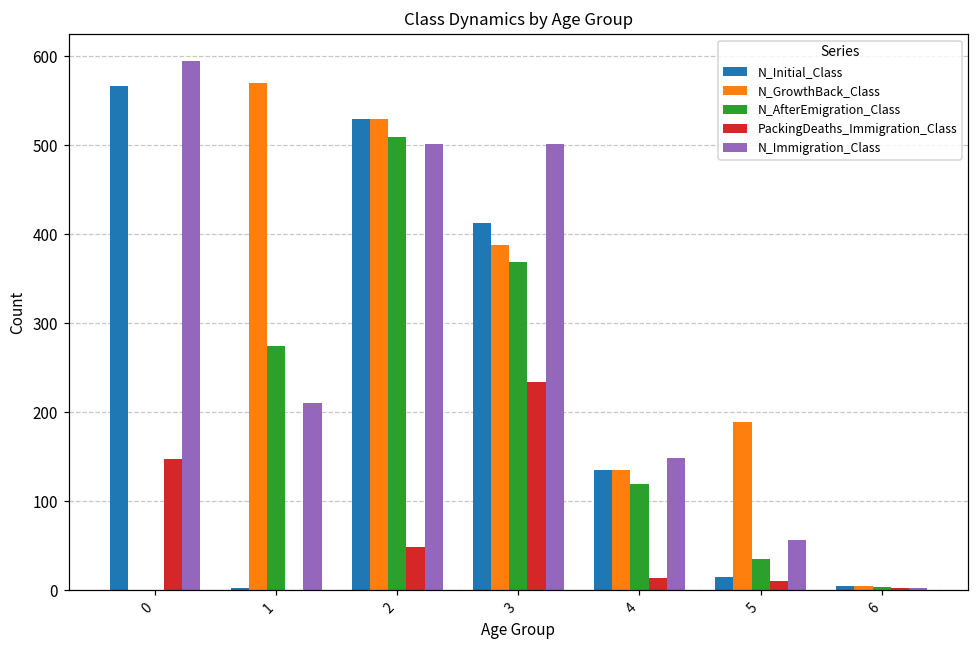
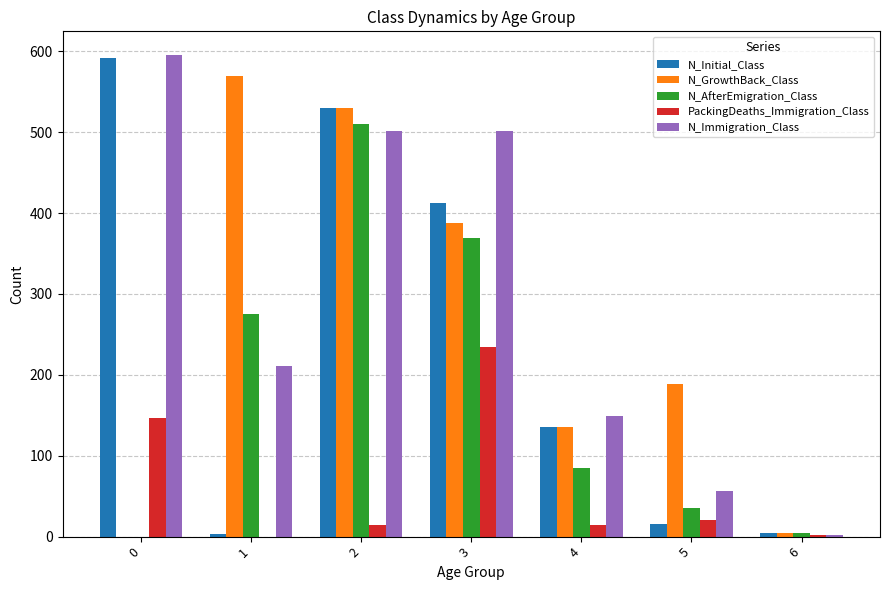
  {
    "N_Initial_Class": {
-     "0": 570,
+     "0": 590,
      "2": 530,
      "3": 410,
      "4": 140,
      "5": 20,
      "6": 10
    },
    "N_GrowthBack_Class": {
      "0": 0,
      "1": 570,
      "2": 530,
      "3": 390,
      "4": 140,
      "5": 190,
      "6": 10
    },
    "N_AfterEmigration_Class": {
      "0": 0,
      "1": 280,
      "2": 510,
      "3": 370,
-     "4": 120,
+     "4": 90,
      "5": 40,
      "6": 0
    },
    "PackingDeaths_Immigration_Class": {
      "0": 150,
      "1": 0,
-     "2": 50,
+     "2": 10,
      "3": 230,
      "4": 10,
-     "5": 10
+     "5": 20
    },
    "N_Immigration_Class": {
      "0": 600,
      "1": 210,
      "2": 500,
      "3": 500,
      "4": 150,
      "5": 60
    }
  }
